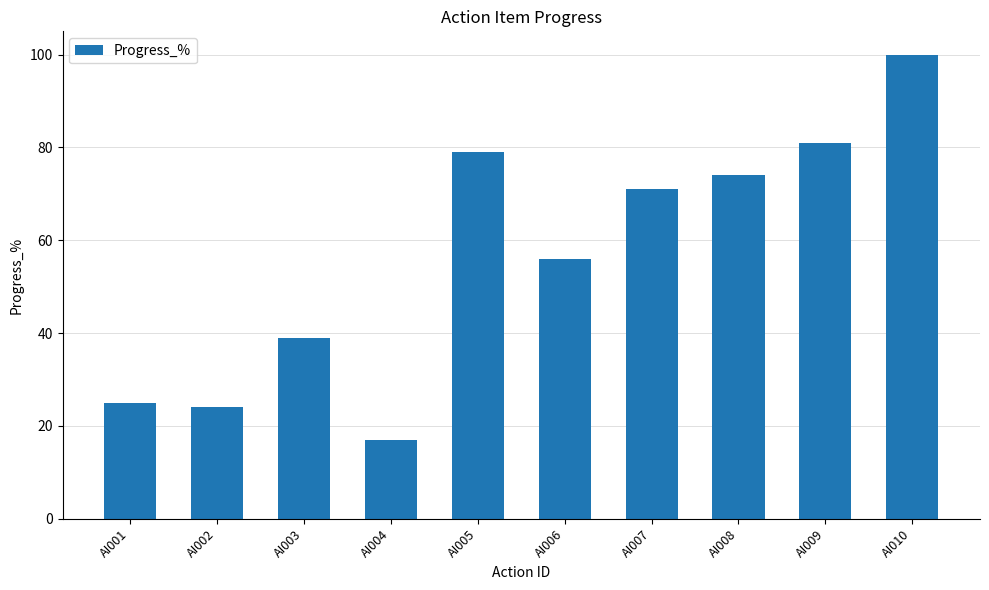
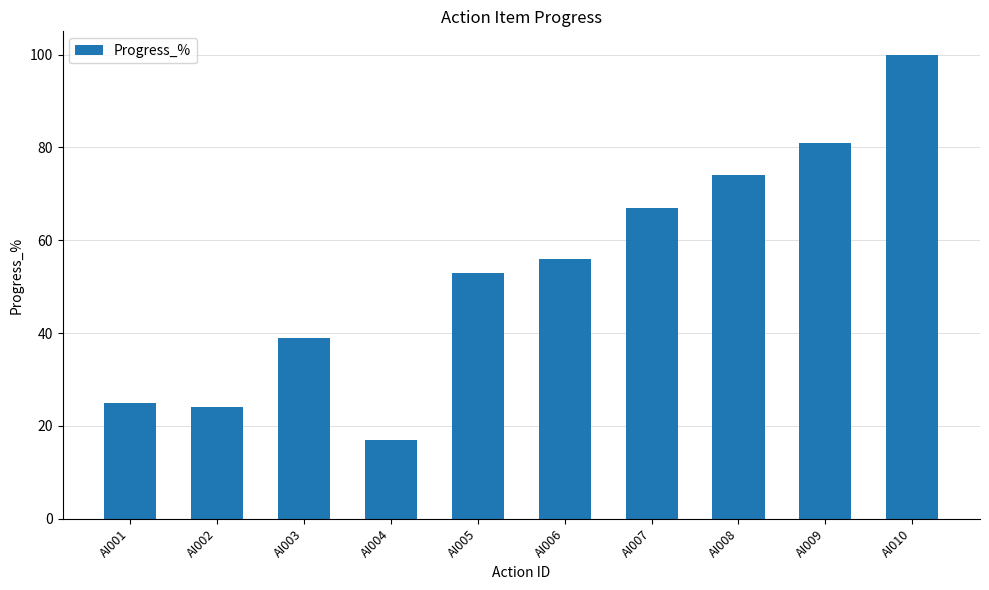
  {
    "AI001": 25,
    "AI002": 24,
    "AI003": 39,
    "AI004": 17,
-   "AI005": 79,
+   "AI005": 53,
    "AI006": 56,
-   "AI007": 71,
+   "AI007": 67,
    "AI008": 74,
    "AI009": 81,
    "AI010": 100
  }
